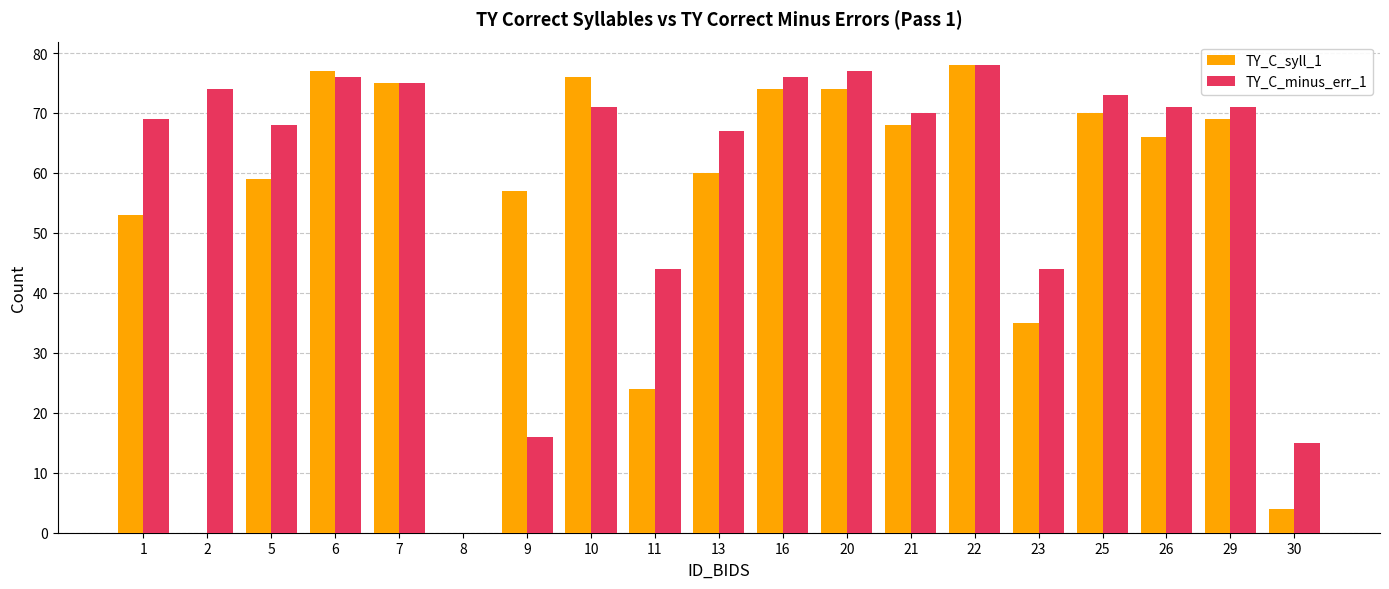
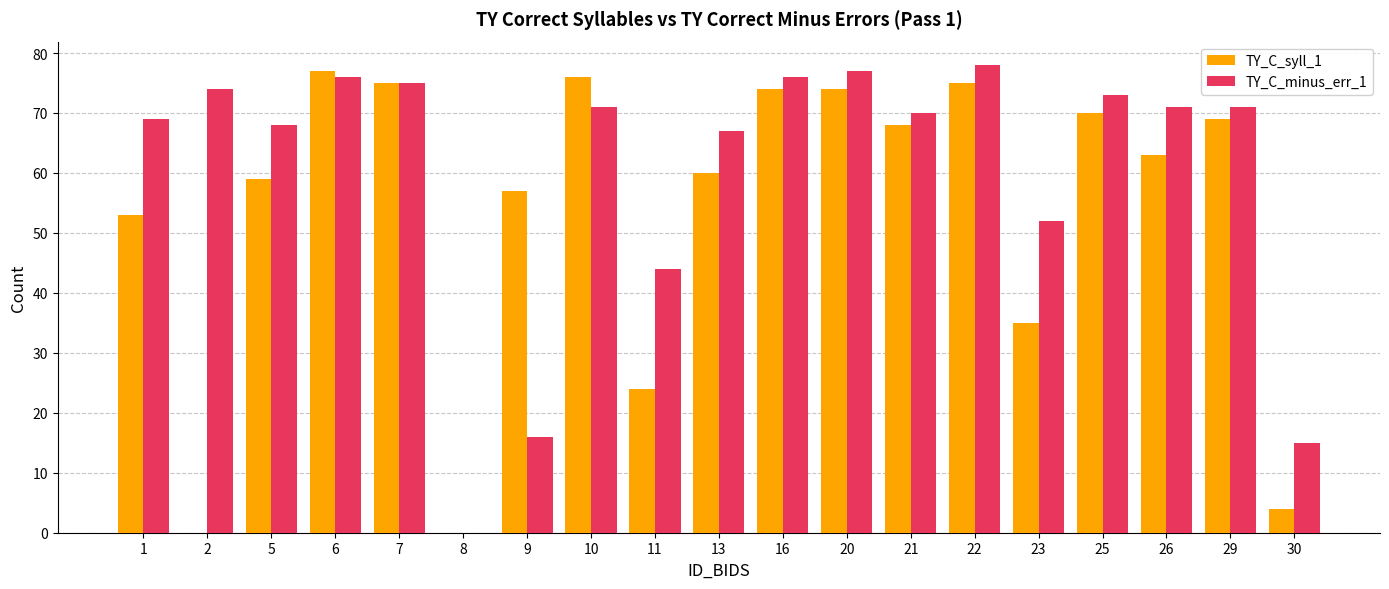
  {
    "TY_C_syll_1": {
      "1": 53,
      "2": 0,
      "5": 59,
      "6": 77,
      "7": 75,
      "8": 0,
      "9": 57,
      "10": 76,
      "11": 24,
      "13": 60,
      "16": 74,
      "20": 74,
      "21": 68,
-     "22": 78,
+     "22": 75,
      "23": 35,
      "25": 70,
-     "26": 66,
+     "26": 63,
      "29": 69,
      "30": 4
    },
    "TY_C_minus_err_1": {
      "1": 69,
      "2": 74,
      "5": 68,
      "6": 76,
      "7": 75,
      "8": 0,
      "9": 16,
      "10": 71,
      "11": 44,
      "13": 67,
      "16": 76,
      "20": 77,
      "21": 70,
      "22": 78,
-     "23": 44,
+     "23": 52,
      "25": 73,
      "26": 71,
      "29": 71,
      "30": 15
    }
  }
